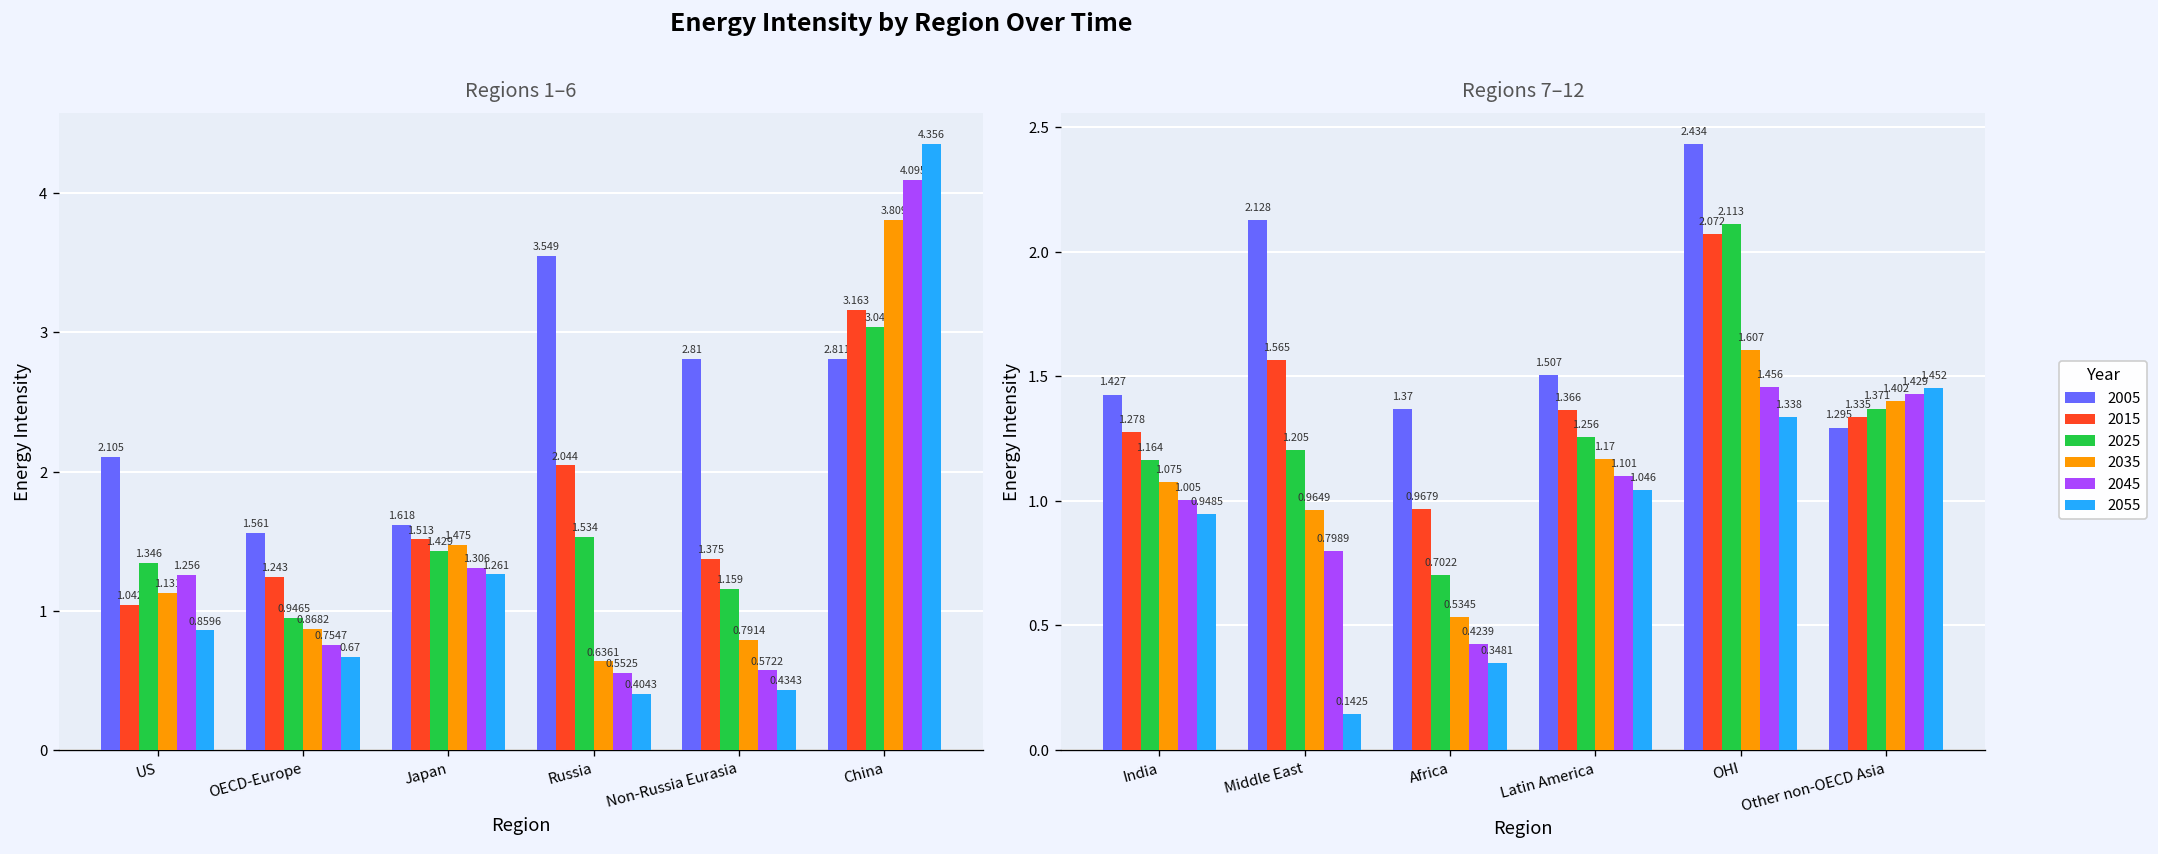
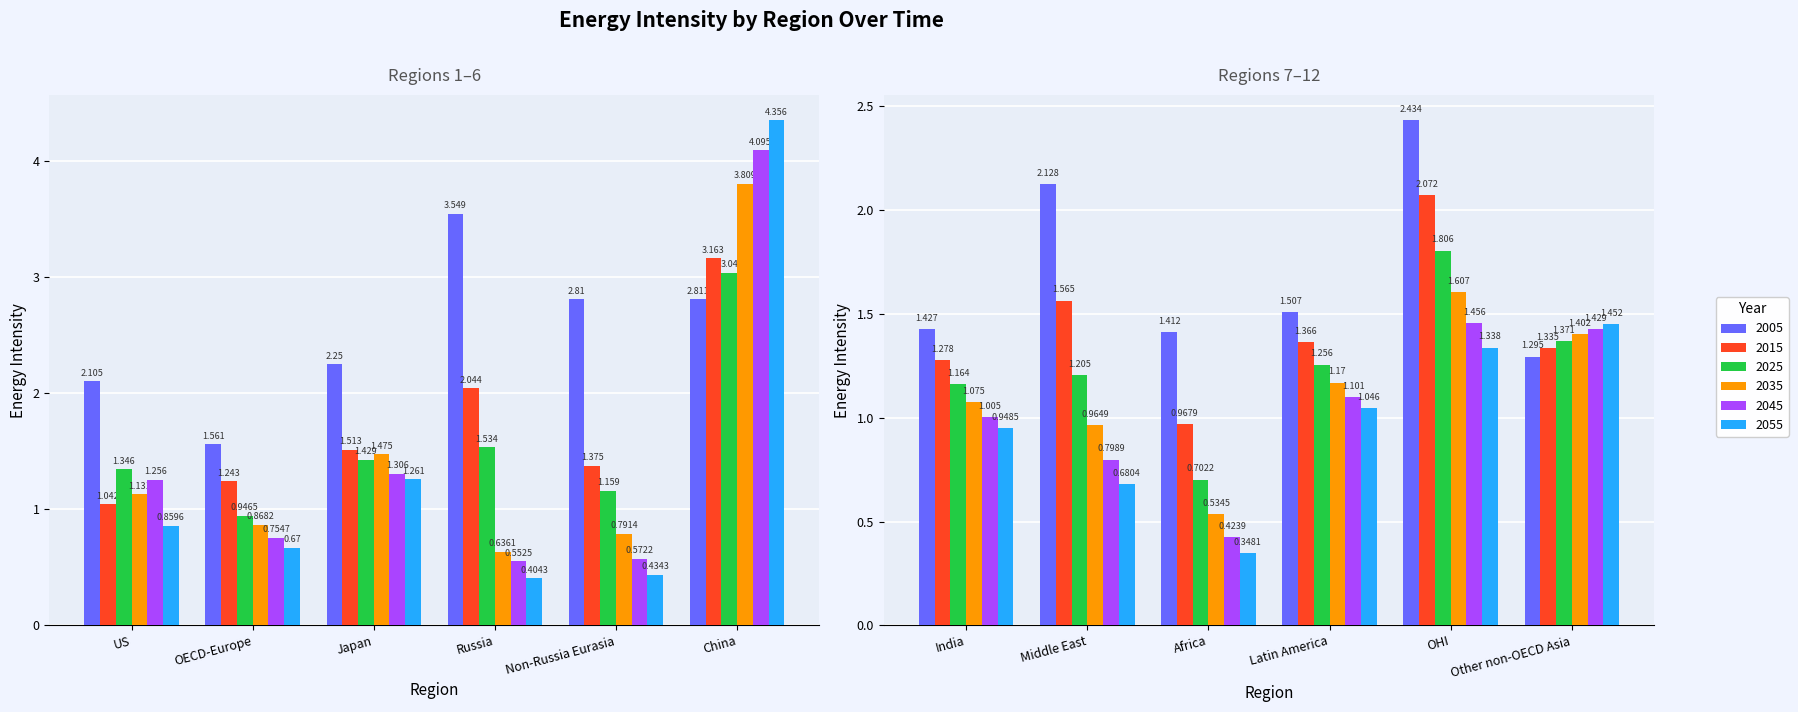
  {
    "Regions 1–6": {
      "2005": {
        "US": 2.105,
        "OECD-Europe": 1.561,
-       "Japan": 1.618,
+       "Japan": 2.25,
        "Russia": 3.549,
        "Non-Russia Eurasia": 2.81,
        "China": 2.811
      },
      "2015": {
        "US": 1.042,
        "OECD-Europe": 1.243,
        "Japan": 1.513,
        "Russia": 2.044,
        "Non-Russia Eurasia": 1.375,
        "China": 3.163
      },
      "2025": {
        "US": 1.346,
        "OECD-Europe": 0.9465,
        "Japan": 1.429,
        "Russia": 1.534,
        "Non-Russia Eurasia": 1.159,
        "China": 3.04
      },
      "2035": {
        "US": 1.131,
        "OECD-Europe": 0.8682,
        "Japan": 1.475,
        "Russia": 0.6361,
        "Non-Russia Eurasia": 0.7914,
        "China": 3.809
      },
      "2045": {
        "US": 1.256,
        "OECD-Europe": 0.7547,
        "Japan": 1.306,
        "Russia": 0.5525,
        "Non-Russia Eurasia": 0.5722,
        "China": 4.095
      },
      "2055": {
        "US": 0.8596,
        "OECD-Europe": 0.67,
        "Japan": 1.261,
        "Russia": 0.4043,
        "Non-Russia Eurasia": 0.4343,
        "China": 4.356
      }
    },
    "Regions 7–12": {
      "2005": {
        "India": 1.427,
        "Middle East": 2.128,
-       "Africa": 1.37,
+       "Africa": 1.412,
        "Latin America": 1.507,
        "OHI": 2.434,
        "Other non-OECD Asia": 1.295
      },
      "2015": {
        "India": 1.278,
        "Middle East": 1.565,
        "Africa": 0.9679,
        "Latin America": 1.366,
        "OHI": 2.072,
        "Other non-OECD Asia": 1.335
      },
      "2025": {
        "India": 1.164,
        "Middle East": 1.205,
        "Africa": 0.7022,
        "Latin America": 1.256,
-       "OHI": 2.113,
+       "OHI": 1.806,
        "Other non-OECD Asia": 1.371
      },
      "2035": {
        "India": 1.075,
        "Middle East": 0.9649,
        "Africa": 0.5345,
        "Latin America": 1.17,
        "OHI": 1.607,
        "Other non-OECD Asia": 1.402
      },
      "2045": {
        "India": 1.005,
        "Middle East": 0.7989,
        "Africa": 0.4239,
        "Latin America": 1.101,
        "OHI": 1.456,
        "Other non-OECD Asia": 1.429
      },
      "2055": {
        "India": 0.9485,
-       "Middle East": 0.1425,
+       "Middle East": 0.6804,
        "Africa": 0.3481,
        "Latin America": 1.046,
        "OHI": 1.338,
        "Other non-OECD Asia": 1.452
      }
    }
  }
